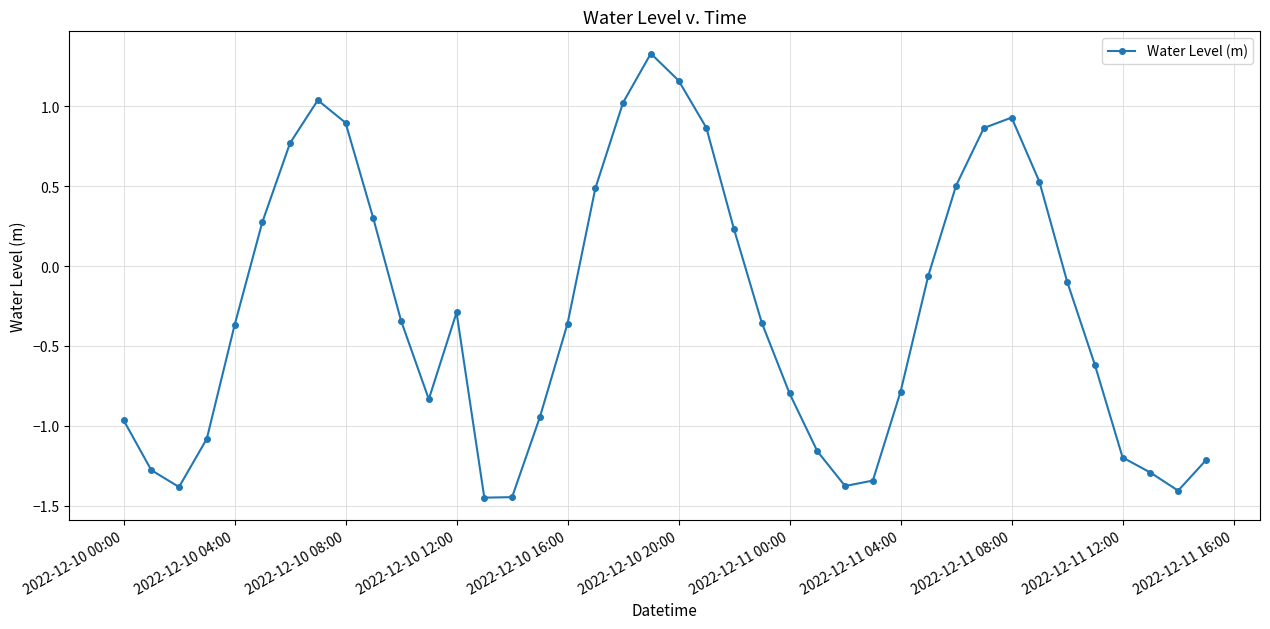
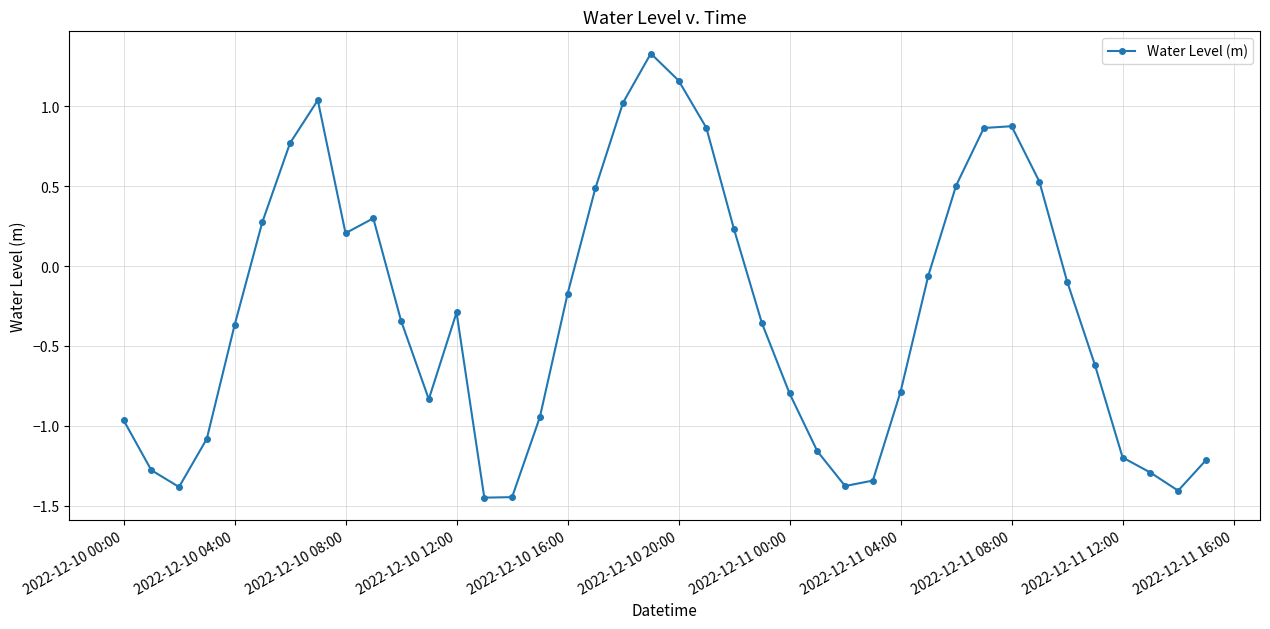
  {
    "2022-12-10 00:00": -0.96,
    "2022-12-10 04:00": -0.37,
-   "2022-12-10 08:00": 0.90,
+   "2022-12-10 08:00": 0.21,
    "2022-12-10 12:00": -0.29,
-   "2022-12-10 16:00": -0.36,
+   "2022-12-10 16:00": -0.17,
    "2022-12-10 20:00": 1.16,
    "2022-12-11 00:00": -0.80,
    "2022-12-11 04:00": -0.79,
-   "2022-12-11 08:00": 0.93,
+   "2022-12-11 08:00": 0.88,
    "2022-12-11 12:00": -1.20
  }
